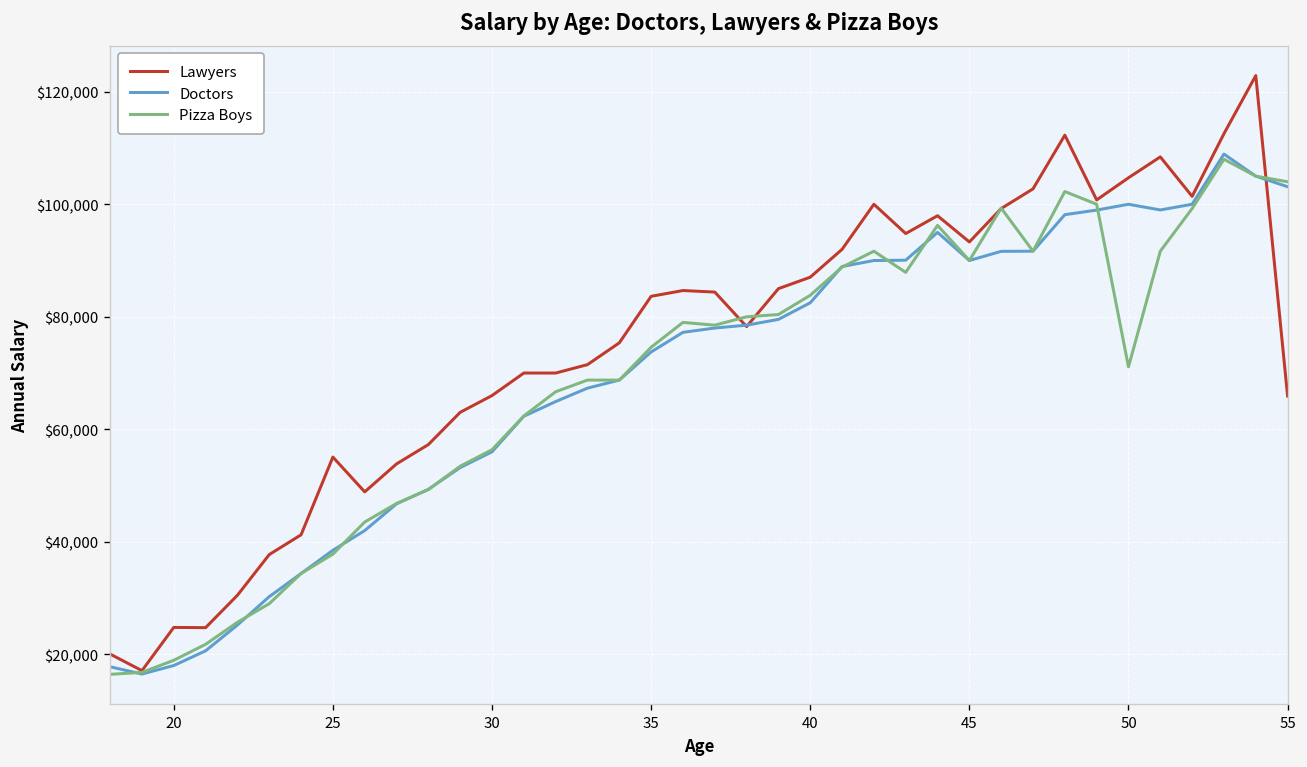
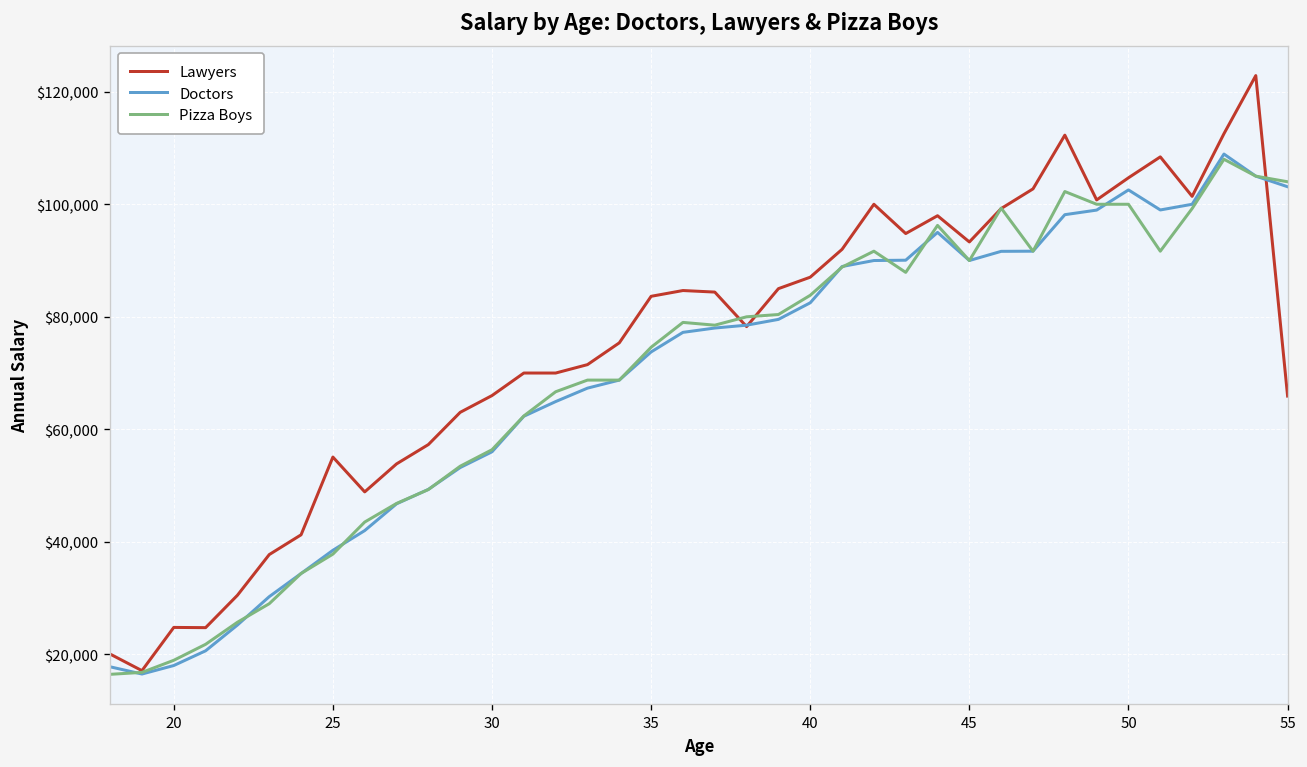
  {
    "Lawyers": {
      "20": "$25,000",
      "25": "$55,000",
      "30": "$66,000",
      "35": "$84,000",
      "40": "$87,000",
      "45": "$93,000",
      "50": "$105,000",
      "55": "$66,000"
    },
    "Doctors": {
      "20": "$18,000",
      "25": "$38,000",
      "35": "$74,000",
      "40": "$82,000",
-     "50": "$100,000",
+     "50": "$103,000",
      "55": "$103,000"
    },
    "Pizza Boys": {
      "20": "$19,000",
      "25": "$38,000",
      "35": "$75,000",
      "40": "$84,000",
-     "50": "$71,000",
+     "50": "$100,000",
      "55": "$104,000"
    }
  }
